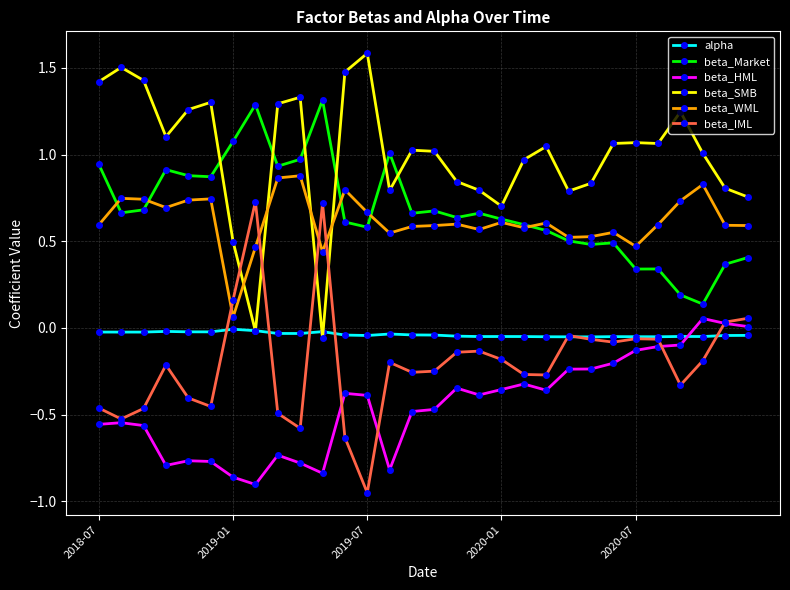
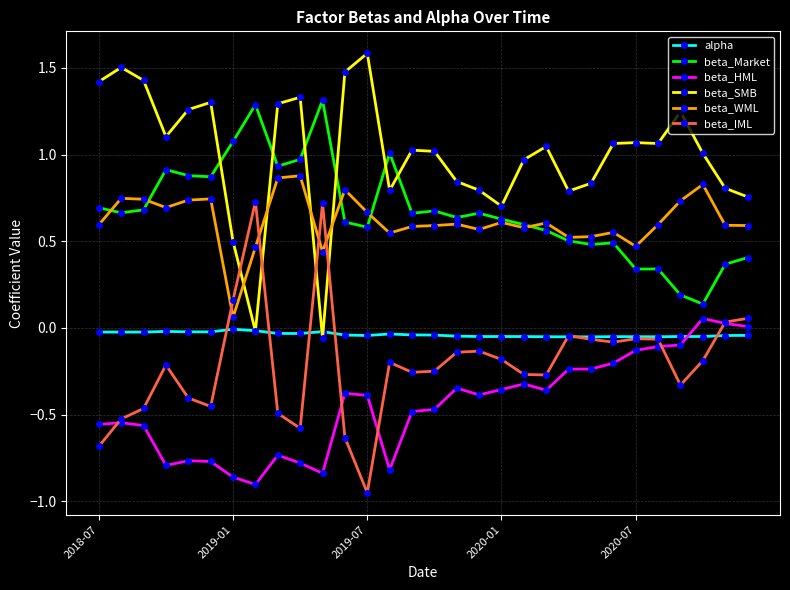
  {
    "alpha": {
      "2018-07": -0.02,
      "2019-01": -0.01,
      "2019-07": -0.04,
      "2020-01": -0.05
    },
    "beta_Market": {
-     "2018-07": 0.94,
+     "2018-07": 0.69,
      "2019-01": 1.08,
      "2019-07": 0.58,
      "2020-01": 0.63,
      "2020-07": 0.34
    },
    "beta_HML": {
      "2018-07": -0.56,
      "2019-01": -0.86,
      "2019-07": -0.39,
      "2020-01": -0.36,
      "2020-07": -0.13
    },
    "beta_SMB": {
      "2018-07": 1.42,
      "2019-01": 0.50,
      "2019-07": 1.58,
      "2020-01": 0.70,
      "2020-07": 1.07
    },
    "beta_WML": {
      "2018-07": 0.59,
      "2019-01": 0.06,
      "2019-07": 0.67,
      "2020-01": 0.61,
      "2020-07": 0.47
    },
    "beta_IML": {
-     "2018-07": -0.46,
+     "2018-07": -0.68,
      "2019-01": 0.16,
      "2019-07": -0.95,
      "2020-01": -0.18
    }
  }
